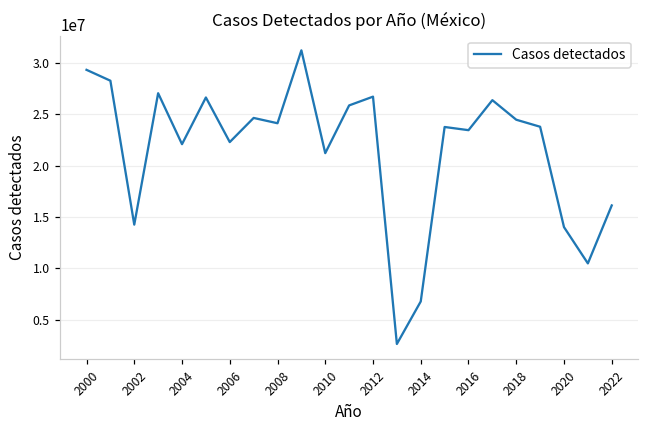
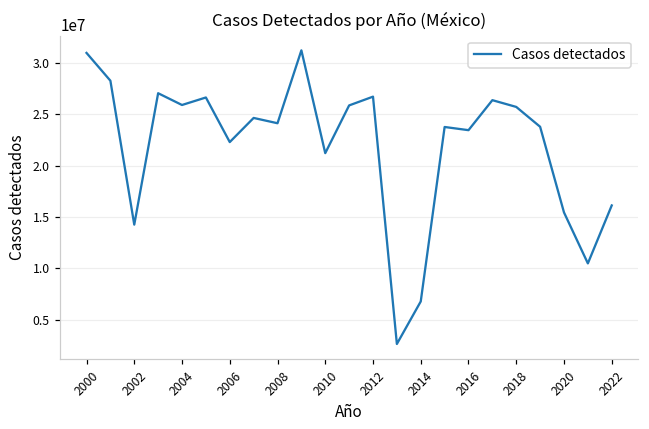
  {
-   "2000": 29000000,
+   "2000": 31000000,
    "2002": 14000000,
-   "2004": 22000000,
+   "2004": 26000000,
    "2006": 22000000,
    "2008": 24000000,
    "2010": 21000000,
    "2012": 27000000,
    "2014": 7000000,
    "2016": 23000000,
-   "2018": 24000000,
-   "2020": 14000000,
+   "2018": 26000000,
+   "2020": 15000000,
    "2022": 16000000
  }
